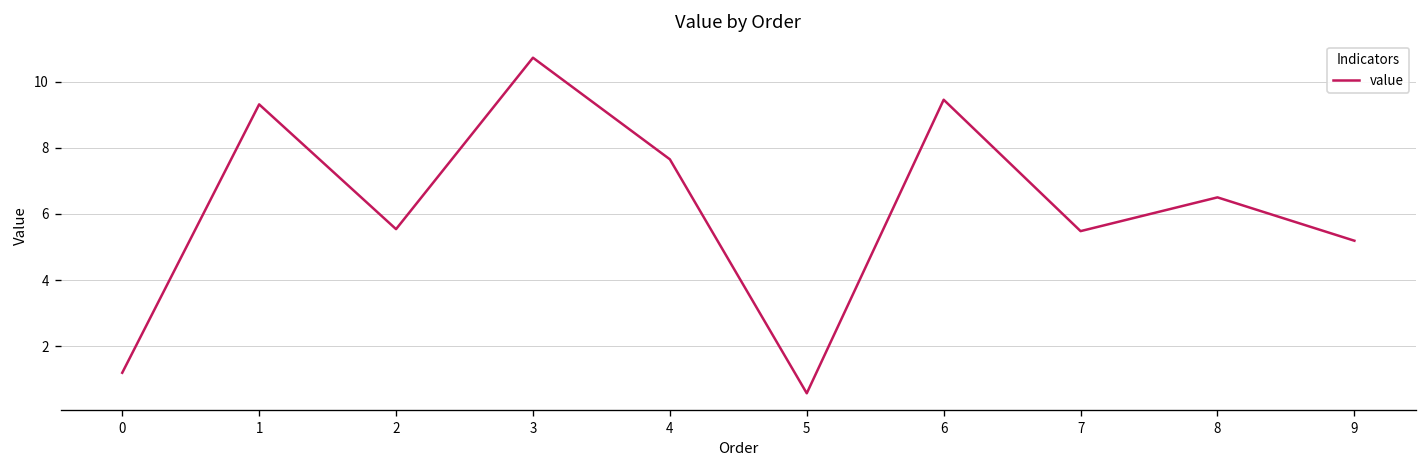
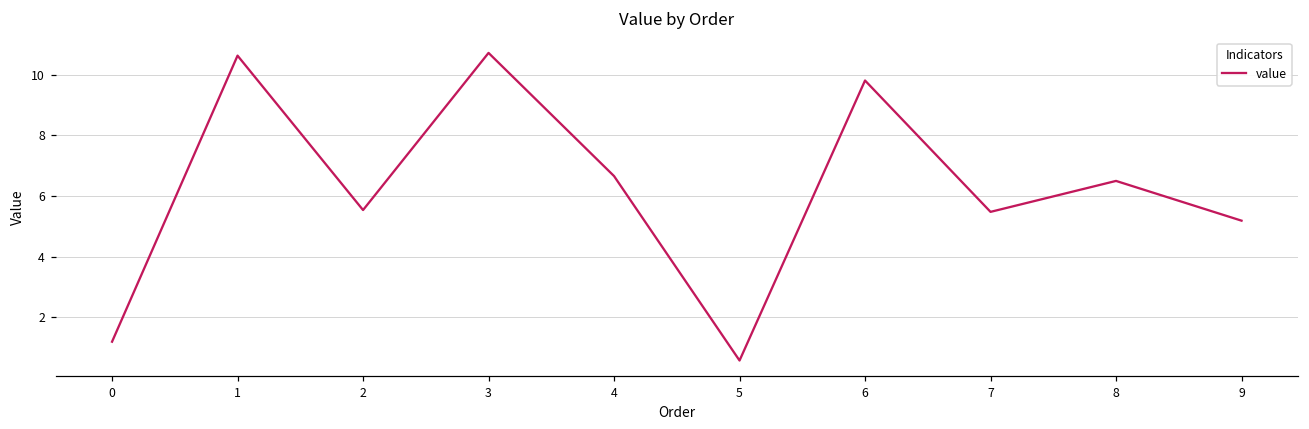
  {
    "0": 1.2,
-   "1": 9.3,
+   "1": 10.6,
    "2": 5.5,
    "3": 10.7,
-   "4": 7.7,
+   "4": 6.7,
    "5": 0.6,
-   "6": 9.5,
+   "6": 9.8,
    "7": 5.5,
    "8": 6.5,
    "9": 5.2
  }
